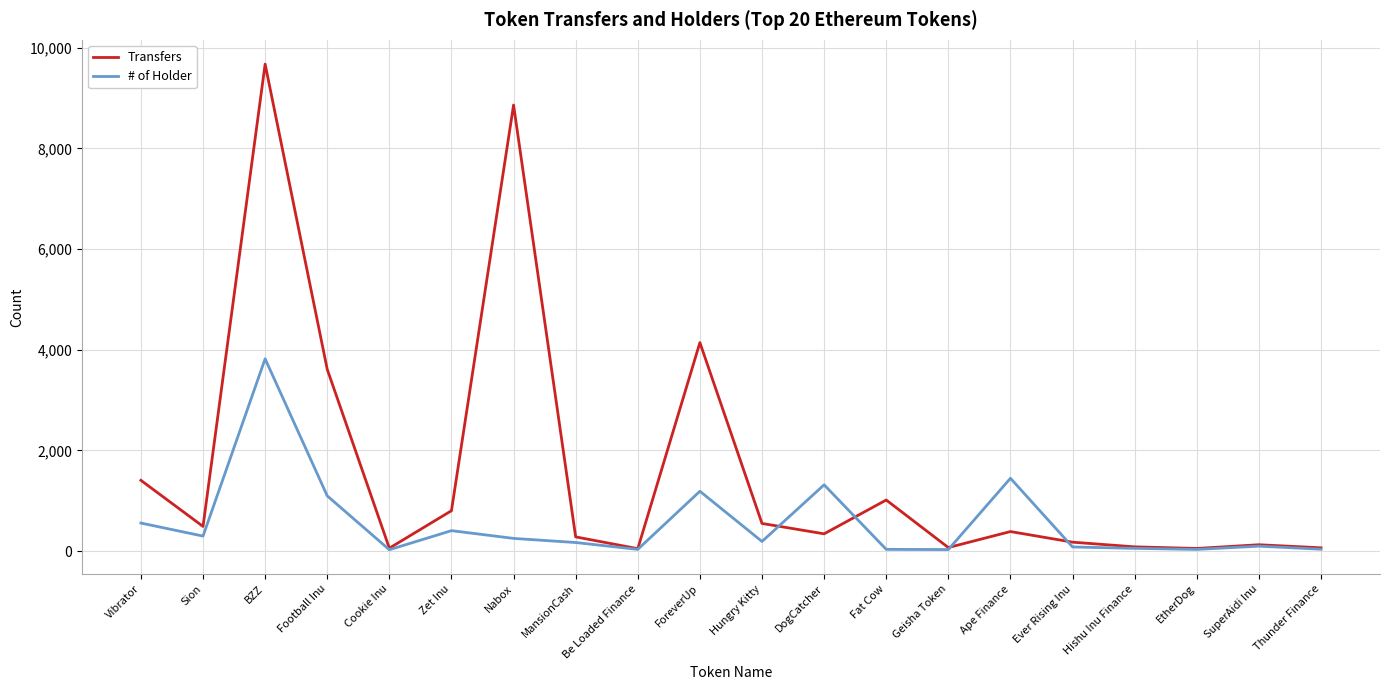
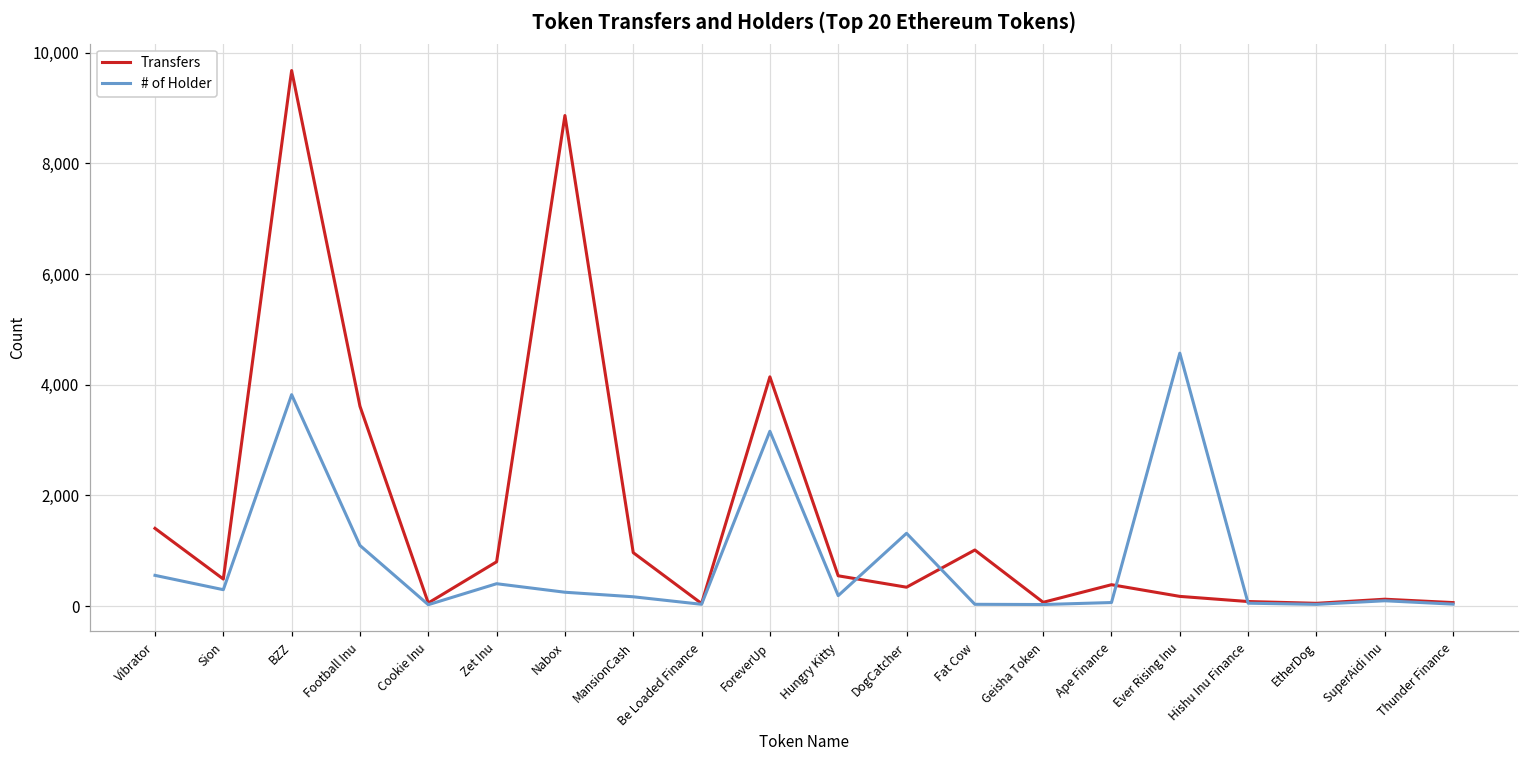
  {
    "Transfers": {
      "Vibrator": "1,400",
      "Sion": "500",
      "BZZ": "9,700",
      "Football Inu": "3,600",
      "Zet Inu": "800",
      "Nabox": "8,900",
-     "MansionCash": "300",
+     "MansionCash": "1,000",
      "ForeverUp": "4,100",
      "Hungry Kitty": "500",
      "DogCatcher": "300",
      "Fat Cow": "1,000",
      "Ape Finance": "400",
      "Ever Rising Inu": "200"
    },
    "# of Holder": {
      "Vibrator": "600",
      "Sion": "300",
      "BZZ": "3,800",
      "Football Inu": "1,100",
      "Zet Inu": "400",
      "Nabox": "300",
      "MansionCash": "200",
-     "ForeverUp": "1,200",
+     "ForeverUp": "3,200",
      "Hungry Kitty": "200",
      "DogCatcher": "1,300",
      "Fat Cow": "0",
-     "Ape Finance": "1,400",
-     "Ever Rising Inu": "100"
+     "Ape Finance": "100",
+     "Ever Rising Inu": "4,600"
    }
  }
